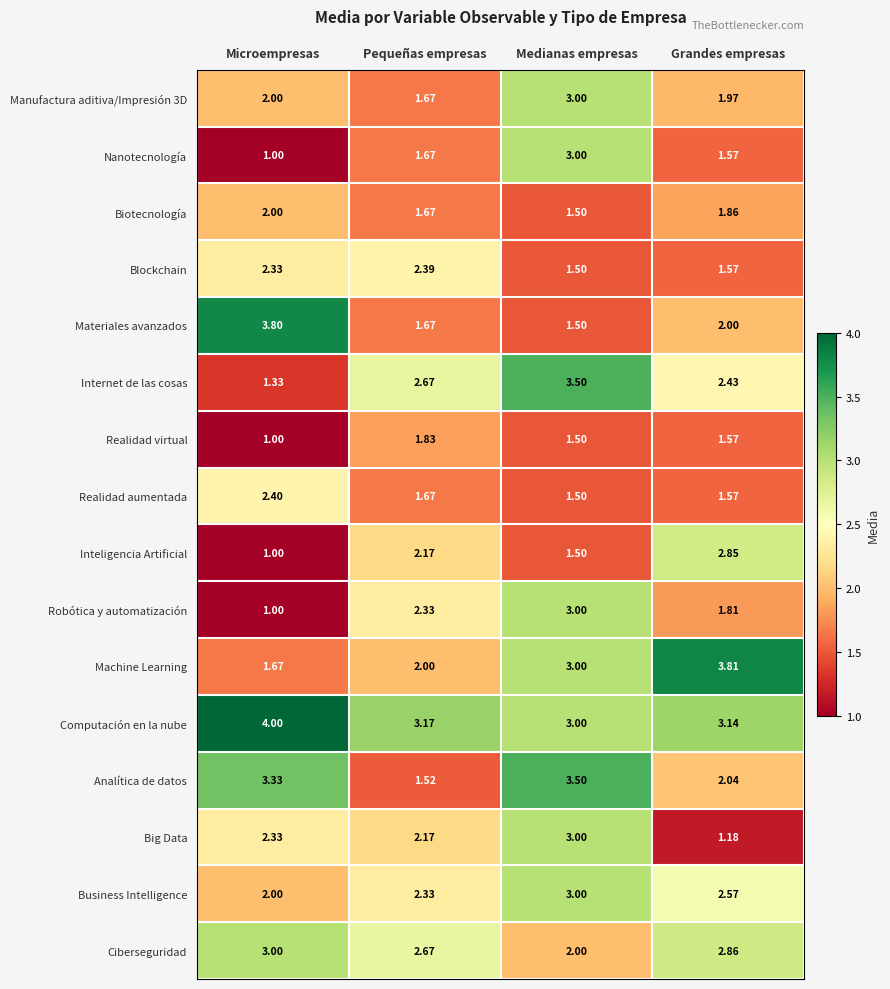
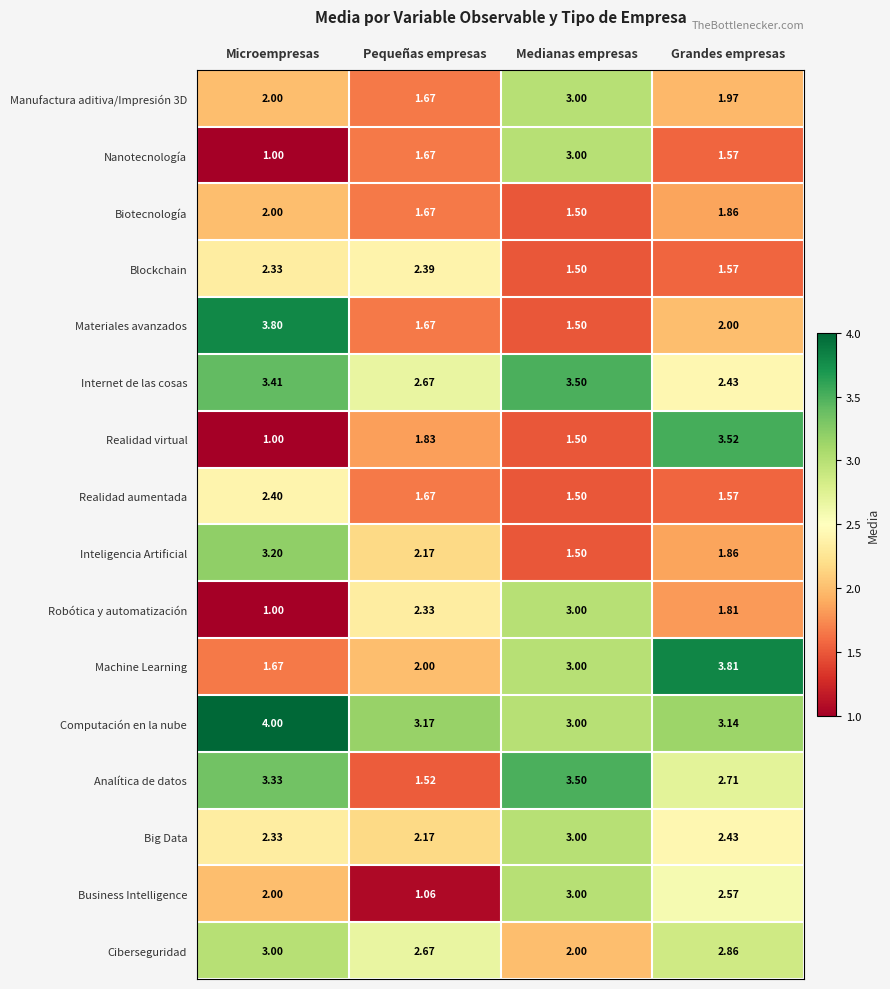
  {
    "Manufactura aditiva/Impresión 3D": {
      "Microempresas": 2.00,
      "Pequeñas empresas": 1.67,
      "Medianas empresas": 3.00,
      "Grandes empresas": 1.97
    },
    "Nanotecnología": {
      "Microempresas": 1.00,
      "Pequeñas empresas": 1.67,
      "Medianas empresas": 3.00,
      "Grandes empresas": 1.57
    },
    "Biotecnología": {
      "Microempresas": 2.00,
      "Pequeñas empresas": 1.67,
      "Medianas empresas": 1.50,
      "Grandes empresas": 1.86
    },
    "Blockchain": {
      "Microempresas": 2.33,
      "Pequeñas empresas": 2.39,
      "Medianas empresas": 1.50,
      "Grandes empresas": 1.57
    },
    "Materiales avanzados": {
      "Microempresas": 3.80,
      "Pequeñas empresas": 1.67,
      "Medianas empresas": 1.50,
      "Grandes empresas": 2.00
    },
    "Internet de las cosas": {
-     "Microempresas": 1.33,
+     "Microempresas": 3.41,
      "Pequeñas empresas": 2.67,
      "Medianas empresas": 3.50,
      "Grandes empresas": 2.43
    },
    "Realidad virtual": {
      "Microempresas": 1.00,
      "Pequeñas empresas": 1.83,
      "Medianas empresas": 1.50,
-     "Grandes empresas": 1.57
+     "Grandes empresas": 3.52
    },
    "Realidad aumentada": {
      "Microempresas": 2.40,
      "Pequeñas empresas": 1.67,
      "Medianas empresas": 1.50,
      "Grandes empresas": 1.57
    },
    "Inteligencia Artificial": {
-     "Microempresas": 1.00,
+     "Microempresas": 3.20,
      "Pequeñas empresas": 2.17,
      "Medianas empresas": 1.50,
-     "Grandes empresas": 2.85
+     "Grandes empresas": 1.86
    },
    "Robótica y automatización": {
      "Microempresas": 1.00,
      "Pequeñas empresas": 2.33,
      "Medianas empresas": 3.00,
      "Grandes empresas": 1.81
    },
    "Machine Learning": {
      "Microempresas": 1.67,
      "Pequeñas empresas": 2.00,
      "Medianas empresas": 3.00,
      "Grandes empresas": 3.81
    },
    "Computación en la nube": {
      "Microempresas": 4.00,
      "Pequeñas empresas": 3.17,
      "Medianas empresas": 3.00,
      "Grandes empresas": 3.14
    },
    "Analítica de datos": {
      "Microempresas": 3.33,
      "Pequeñas empresas": 1.52,
      "Medianas empresas": 3.50,
-     "Grandes empresas": 2.04
+     "Grandes empresas": 2.71
    },
    "Big Data": {
      "Microempresas": 2.33,
      "Pequeñas empresas": 2.17,
      "Medianas empresas": 3.00,
-     "Grandes empresas": 1.18
+     "Grandes empresas": 2.43
    },
    "Business Intelligence": {
      "Microempresas": 2.00,
-     "Pequeñas empresas": 2.33,
+     "Pequeñas empresas": 1.06,
      "Medianas empresas": 3.00,
      "Grandes empresas": 2.57
    },
    "Ciberseguridad": {
      "Microempresas": 3.00,
      "Pequeñas empresas": 2.67,
      "Medianas empresas": 2.00,
      "Grandes empresas": 2.86
    }
  }
